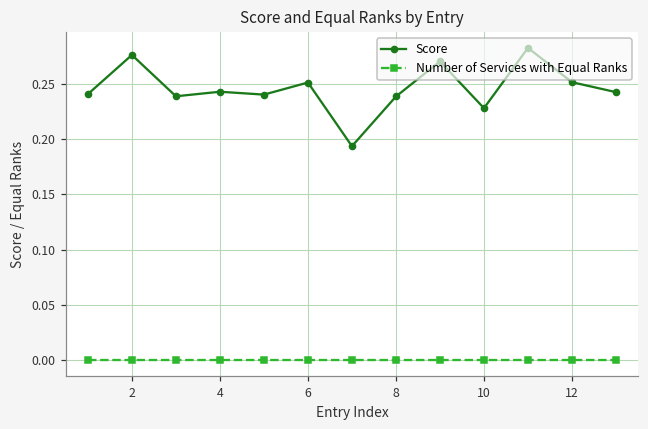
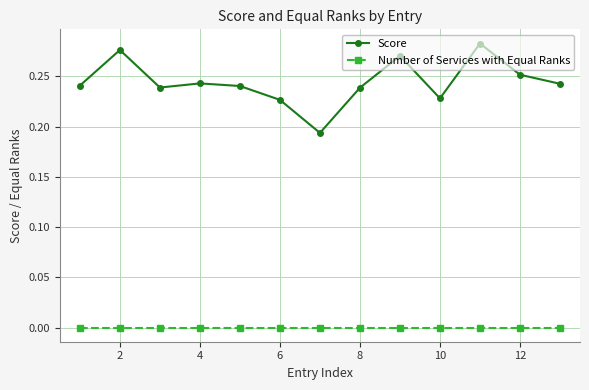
  {
    "Score": {
      "2": 0.276,
      "4": 0.243,
-     "6": 0.251,
+     "6": 0.227,
      "8": 0.239,
      "10": 0.228,
      "12": 0.252
    },
    "Number of Services with Equal Ranks": {
      "2": 0.000,
      "4": 0.000,
      "6": 0.000,
      "8": 0.000,
      "10": 0.000,
      "12": 0.000
    }
  }
